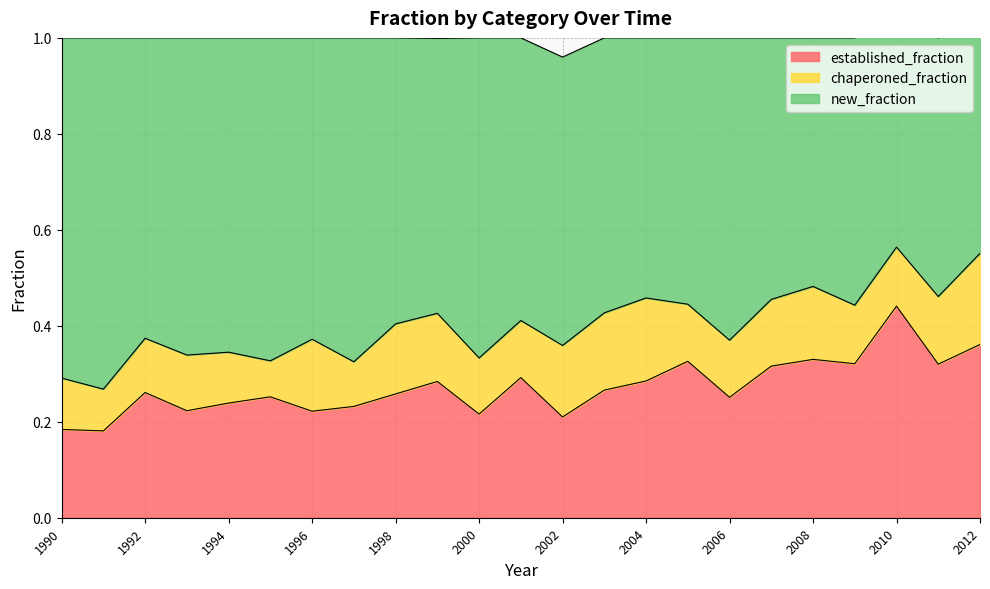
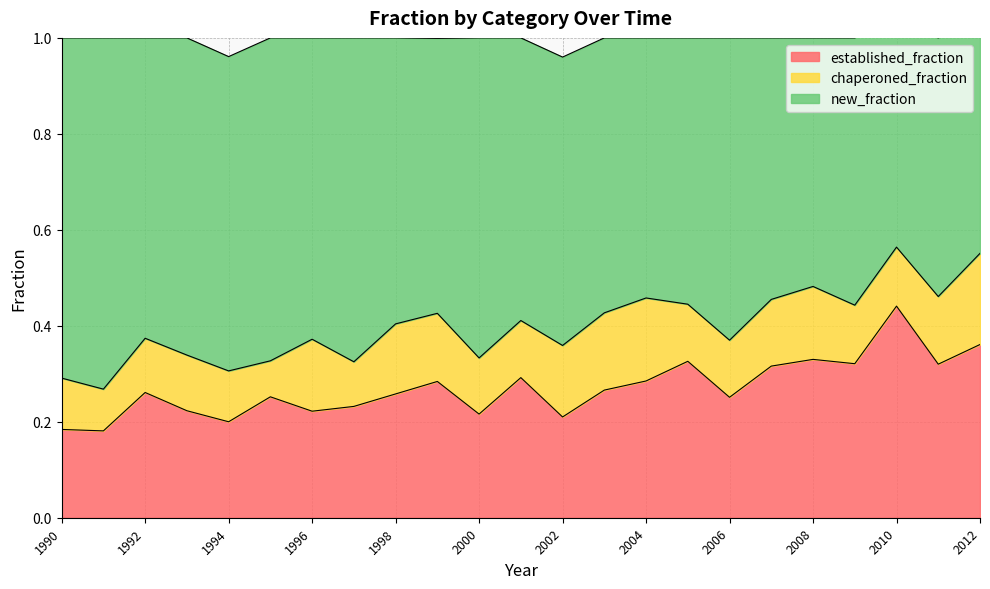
  {
    "established_fraction": {
      "1990": 0.18,
      "1992": 0.26,
-     "1994": 0.24,
+     "1994": 0.20,
      "1996": 0.22,
      "1998": 0.26,
      "2000": 0.22,
      "2002": 0.21,
      "2004": 0.29,
      "2006": 0.25,
      "2008": 0.33,
      "2010": 0.44,
      "2012": 0.36
    },
    "chaperoned_fraction": {
      "1990": 0.11,
      "1992": 0.11,
      "1994": 0.11,
      "1996": 0.15,
      "1998": 0.15,
      "2000": 0.12,
      "2002": 0.15,
      "2004": 0.17,
      "2006": 0.12,
      "2008": 0.15,
      "2010": 0.12,
      "2012": 0.19
    },
    "new_fraction": {
      "1990": 0.71,
      "1992": 0.63,
      "1994": 0.66,
      "1996": 0.63,
      "1998": 0.60,
      "2000": 0.67,
      "2002": 0.60,
      "2004": 0.54,
      "2006": 0.63,
      "2008": 0.52
    }
  }
